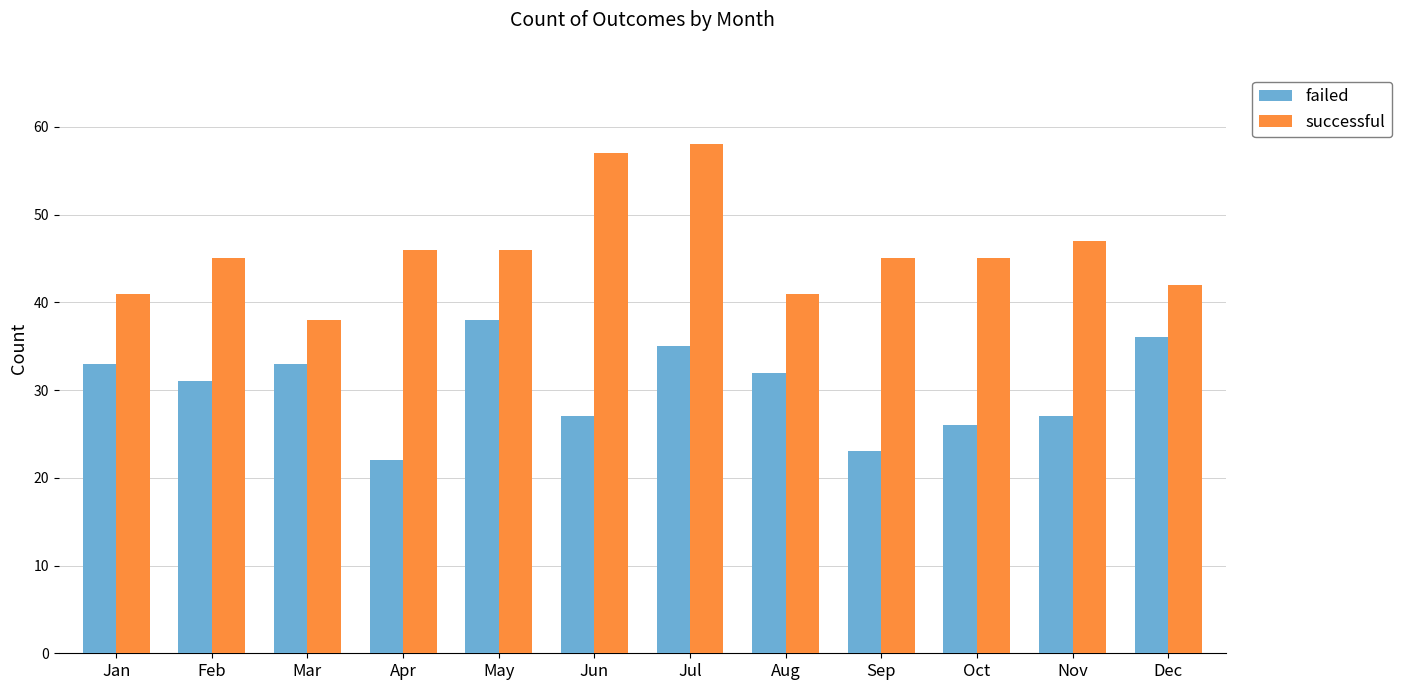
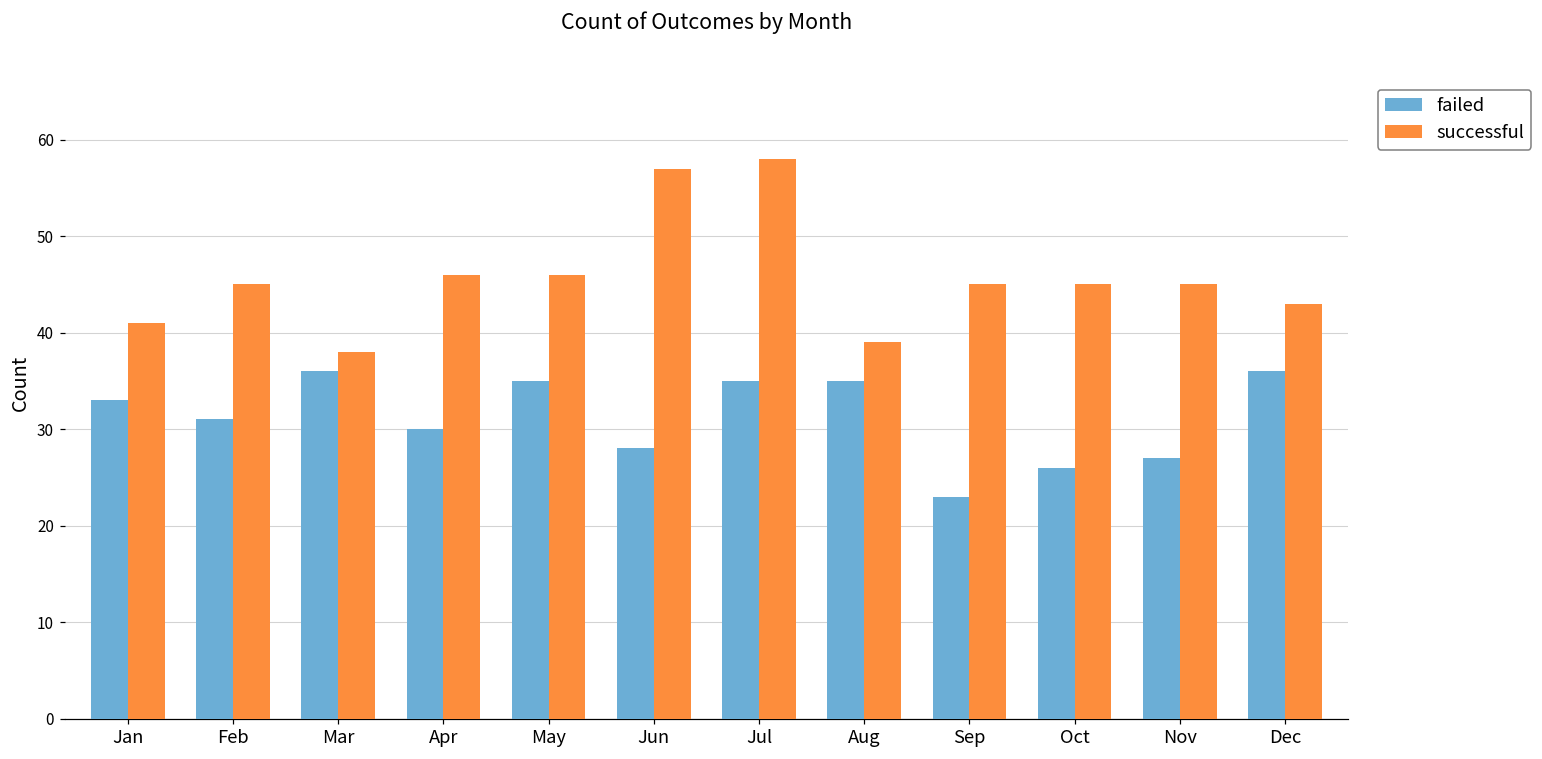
  {
    "failed": {
      "Jan": 33,
      "Feb": 31,
-     "Mar": 33,
-     "Apr": 22,
-     "May": 38,
-     "Jun": 27,
+     "Mar": 36,
+     "Apr": 30,
+     "May": 35,
+     "Jun": 28,
      "Jul": 35,
-     "Aug": 32,
+     "Aug": 35,
      "Sep": 23,
      "Oct": 26,
      "Nov": 27,
      "Dec": 36
    },
    "successful": {
      "Jan": 41,
      "Feb": 45,
      "Mar": 38,
      "Apr": 46,
      "May": 46,
      "Jun": 57,
      "Jul": 58,
-     "Aug": 41,
+     "Aug": 39,
      "Sep": 45,
      "Oct": 45,
-     "Nov": 47,
-     "Dec": 42
+     "Nov": 45,
+     "Dec": 43
    }
  }
